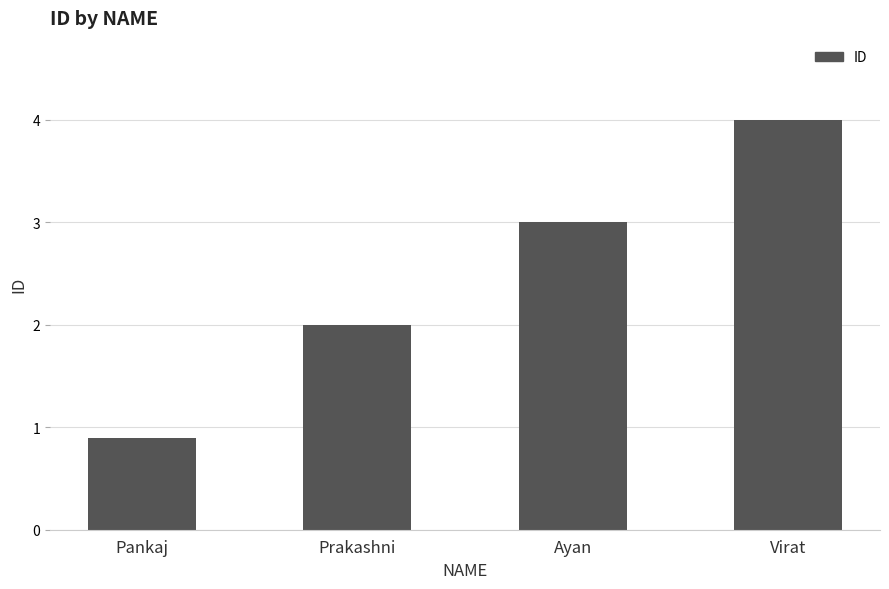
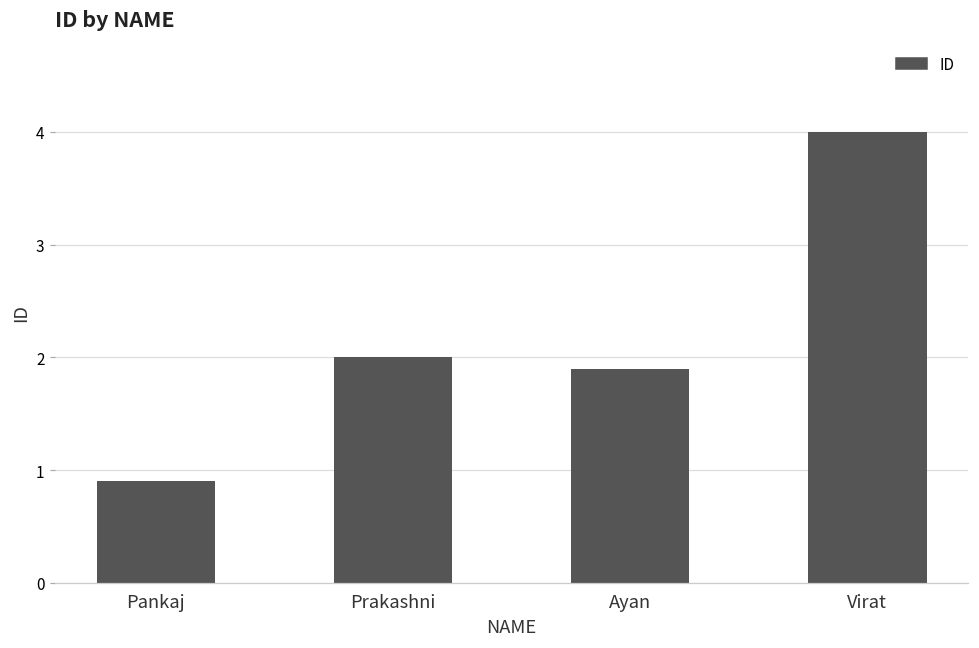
  {
    "Pankaj": 0.9,
    "Prakashni": 2.0,
-   "Ayan": 3.0,
+   "Ayan": 1.9,
    "Virat": 4.0
  }
